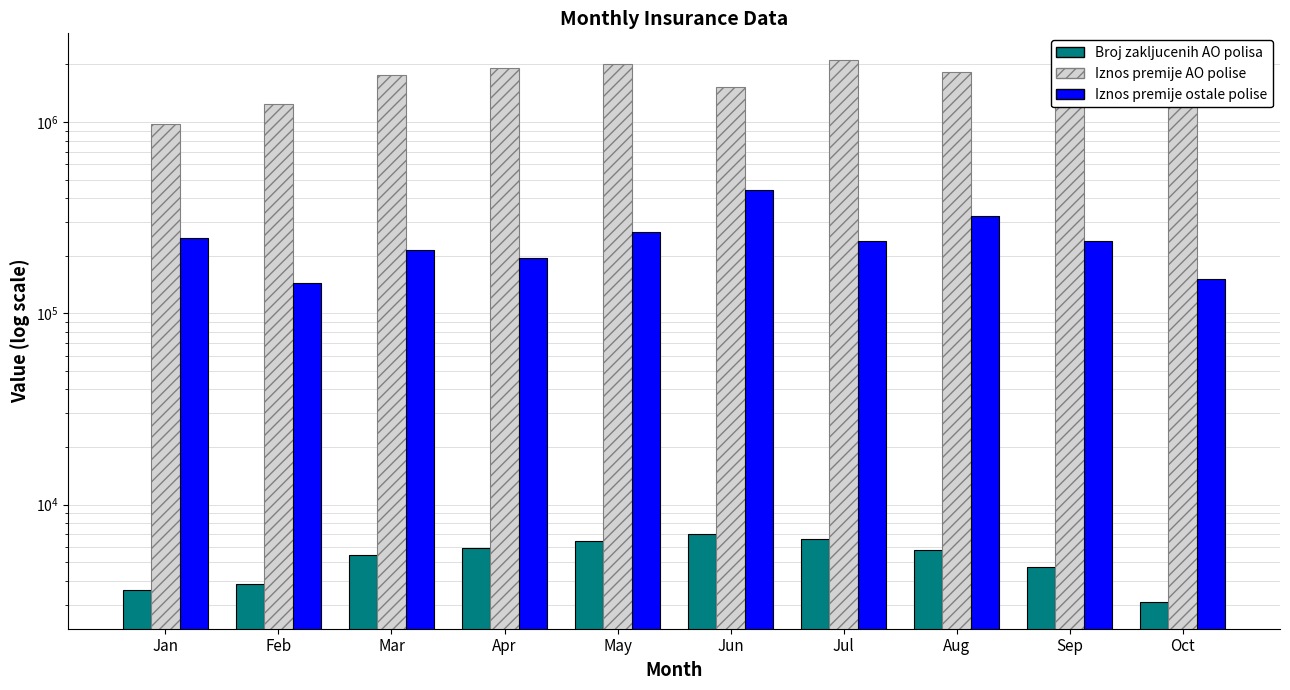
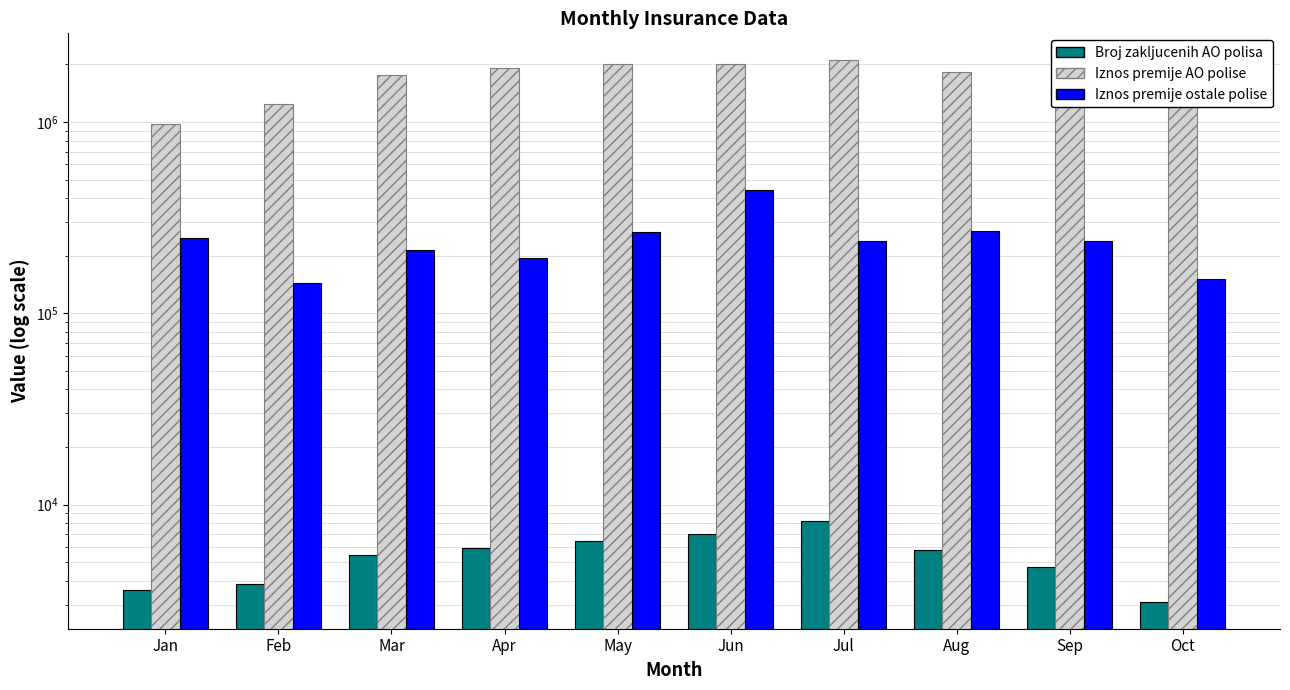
  {
    "Broj zakljucenih AO polisa": {
      "Jan": 3600,
      "Feb": 3800,
      "Mar": 5500,
      "Apr": 5900,
      "May": 6400,
      "Jun": 7000,
-     "Jul": 6600,
+     "Jul": 8200,
      "Aug": 5800,
      "Sep": 4700,
      "Oct": 3100
    },
    "Iznos premije AO polise": {
      "Jan": 1000000,
      "Feb": 1200000,
      "Mar": 1800000,
      "Apr": 1900000,
      "May": 2000000,
-     "Jun": 1500000,
+     "Jun": 2000000,
      "Jul": 2100000,
      "Aug": 1800000
    },
    "Iznos premije ostale polise": {
      "Jan": 250000,
      "Feb": 140000,
      "Mar": 210000,
      "Apr": 190000,
      "May": 270000,
      "Jun": 440000,
      "Jul": 240000,
-     "Aug": 320000,
+     "Aug": 270000,
      "Sep": 240000,
      "Oct": 150000
    }
  }
